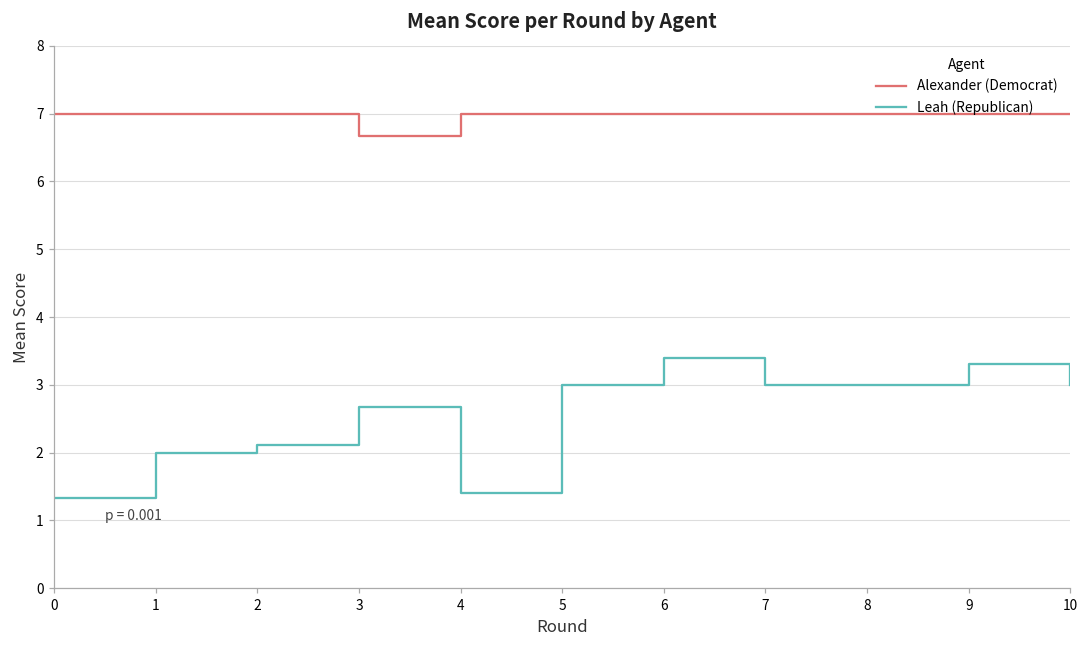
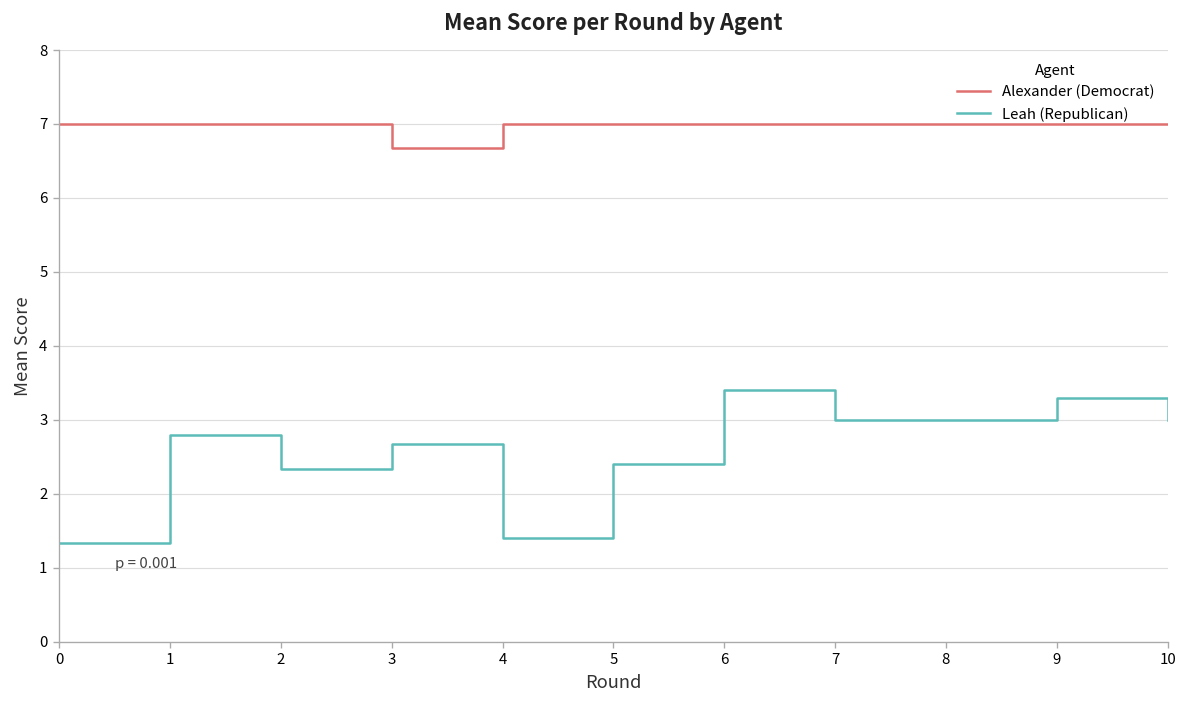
  {
    "Alexander (Democrat)": {
      "0": 7.0,
      "1": 7.0,
      "2": 7.0,
      "3": 6.7,
      "4": 7.0,
      "5": 7.0,
      "6": 7.0,
      "7": 7.0,
      "8": 7.0,
      "9": 7.0,
      "10": 7.0
    },
    "Leah (Republican)": {
      "0": 1.3,
-     "1": 2.0,
-     "2": 2.1,
+     "1": 2.8,
+     "2": 2.3,
      "3": 2.7,
      "4": 1.4,
-     "5": 3.0,
+     "5": 2.4,
      "6": 3.4,
      "7": 3.0,
      "8": 3.0,
      "9": 3.3,
      "10": 3.0
    }
  }
